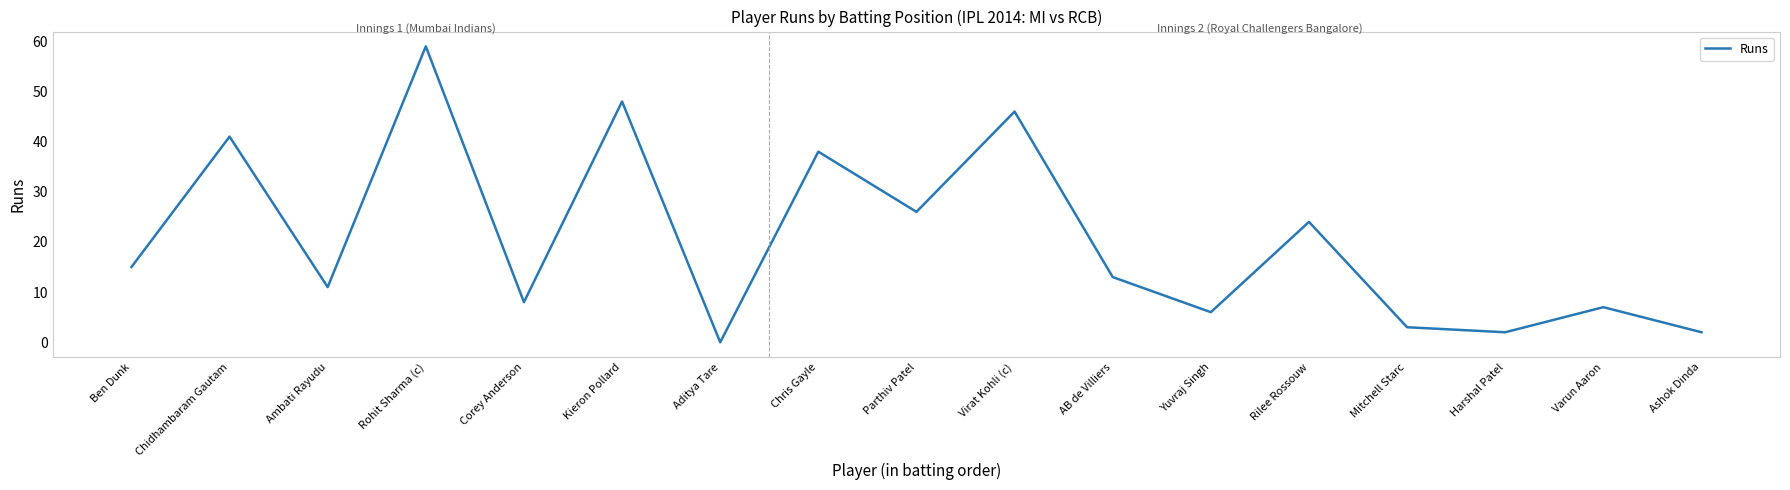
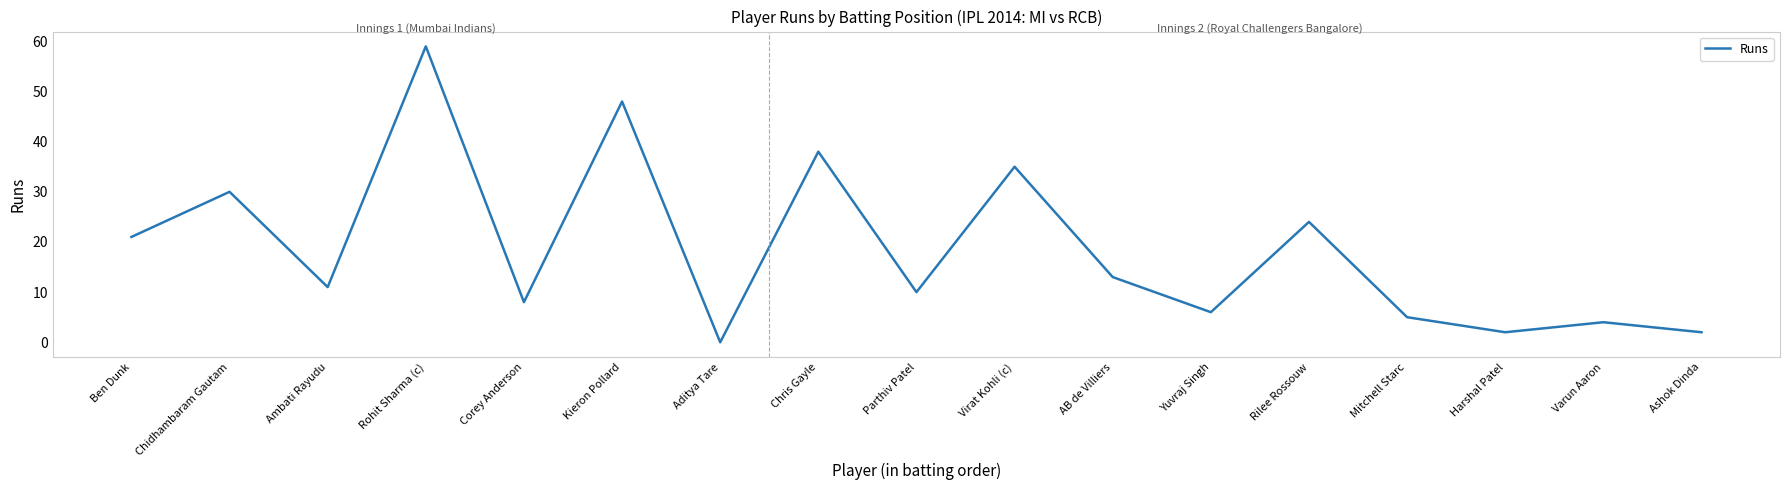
  {
-   "Ben Dunk": 15,
-   "Chidhambaram Gautam": 41,
+   "Ben Dunk": 21,
+   "Chidhambaram Gautam": 30,
    "Ambati Rayudu": 11,
    "Corey Anderson": 8,
    "Kieron Pollard": 48,
    "Aditya Tare": 0,
    "Chris Gayle": 38,
-   "Parthiv Patel": 26,
-   "Virat Kohli (c)": 46,
+   "Parthiv Patel": 10,
+   "Virat Kohli (c)": 35,
    "AB de Villiers": 13,
    "Yuvraj Singh": 6,
    "Rilee Rossouw": 24,
-   "Mitchell Starc": 3,
+   "Mitchell Starc": 5,
    "Harshal Patel": 2,
-   "Varun Aaron": 7,
+   "Varun Aaron": 4,
    "Ashok Dinda": 2
  }
